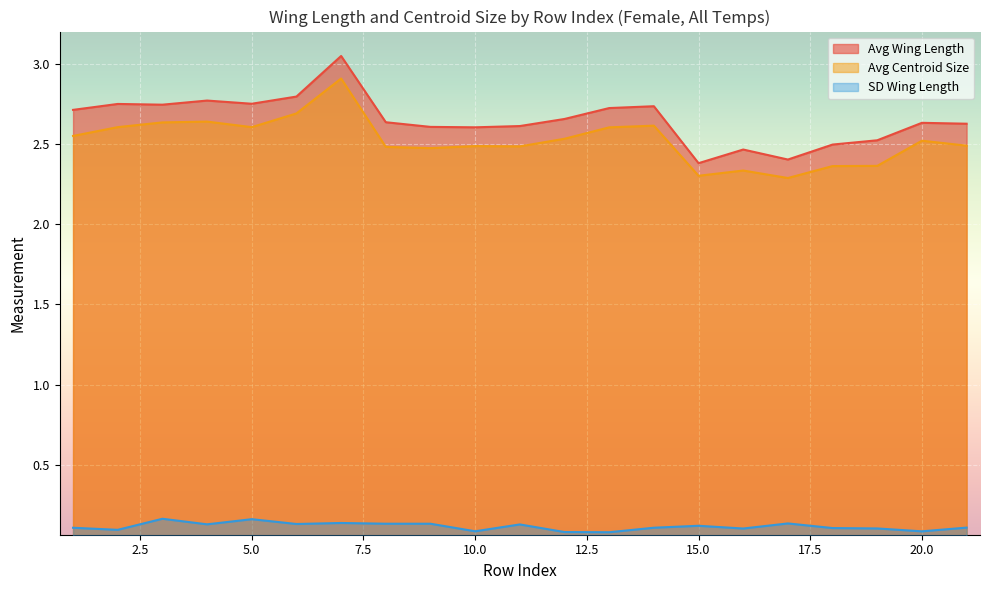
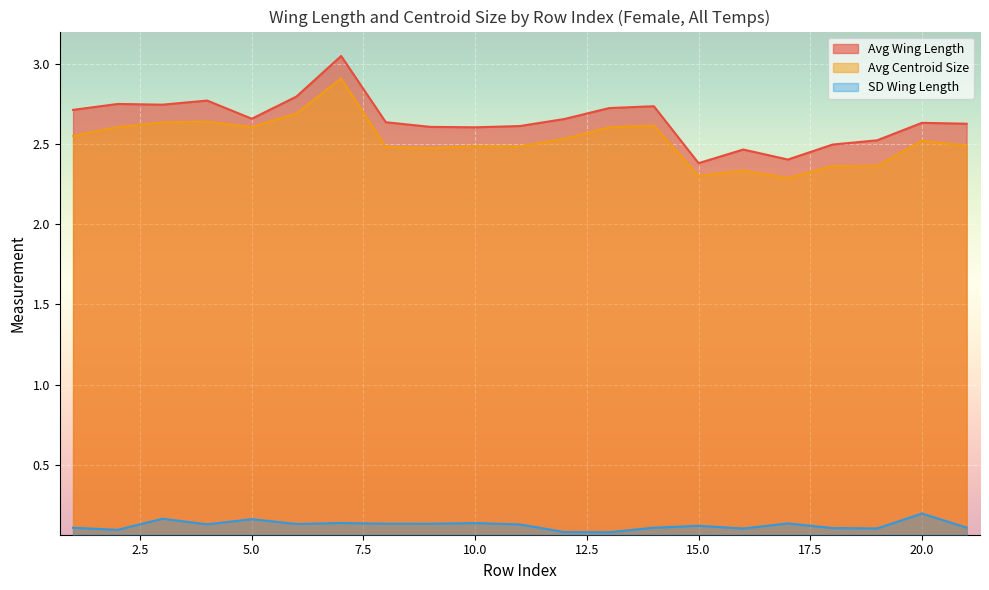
  {
    "Avg Wing Length": {
-     "5.0": 2.75,
+     "5.0": 2.66,
      "10.0": 2.61,
      "15.0": 2.38,
      "20.0": 2.63
    },
    "Avg Centroid Size": {
      "5.0": 2.61,
      "10.0": 2.49,
      "15.0": 2.30,
      "20.0": 2.52
    },
    "SD Wing Length": {
      "5.0": 0.16,
-     "10.0": 0.08,
+     "10.0": 0.13,
      "15.0": 0.12,
-     "20.0": 0.08
+     "20.0": 0.19
    }
  }
